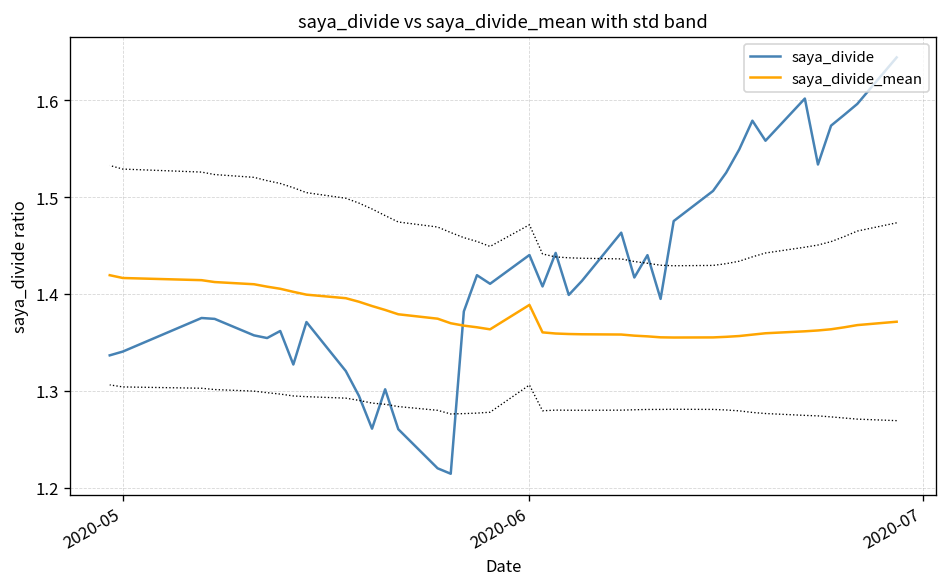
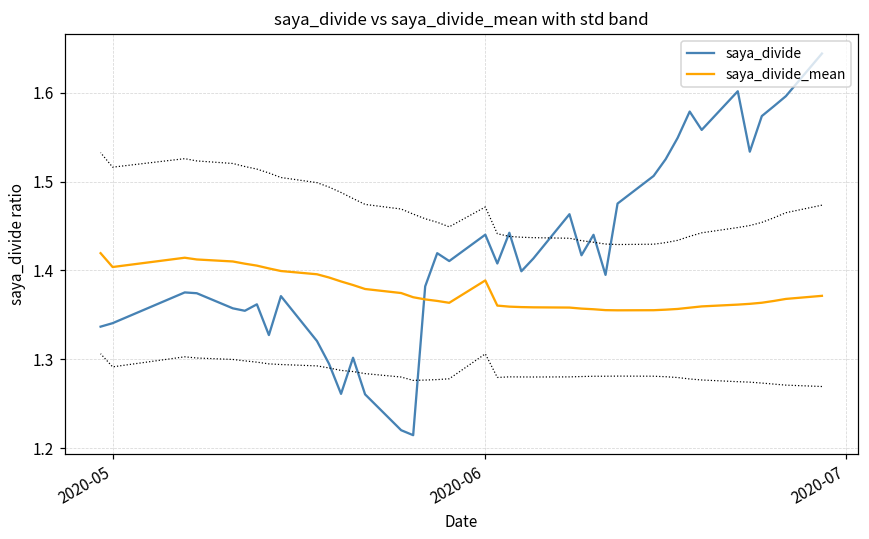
  {
    "saya_divide": {
      "2020-05": 1.34,
      "2020-06": 1.44
    },
    "saya_divide_mean": {
-     "2020-05": 1.42,
+     "2020-05": 1.40,
      "2020-06": 1.39
    }
  }
